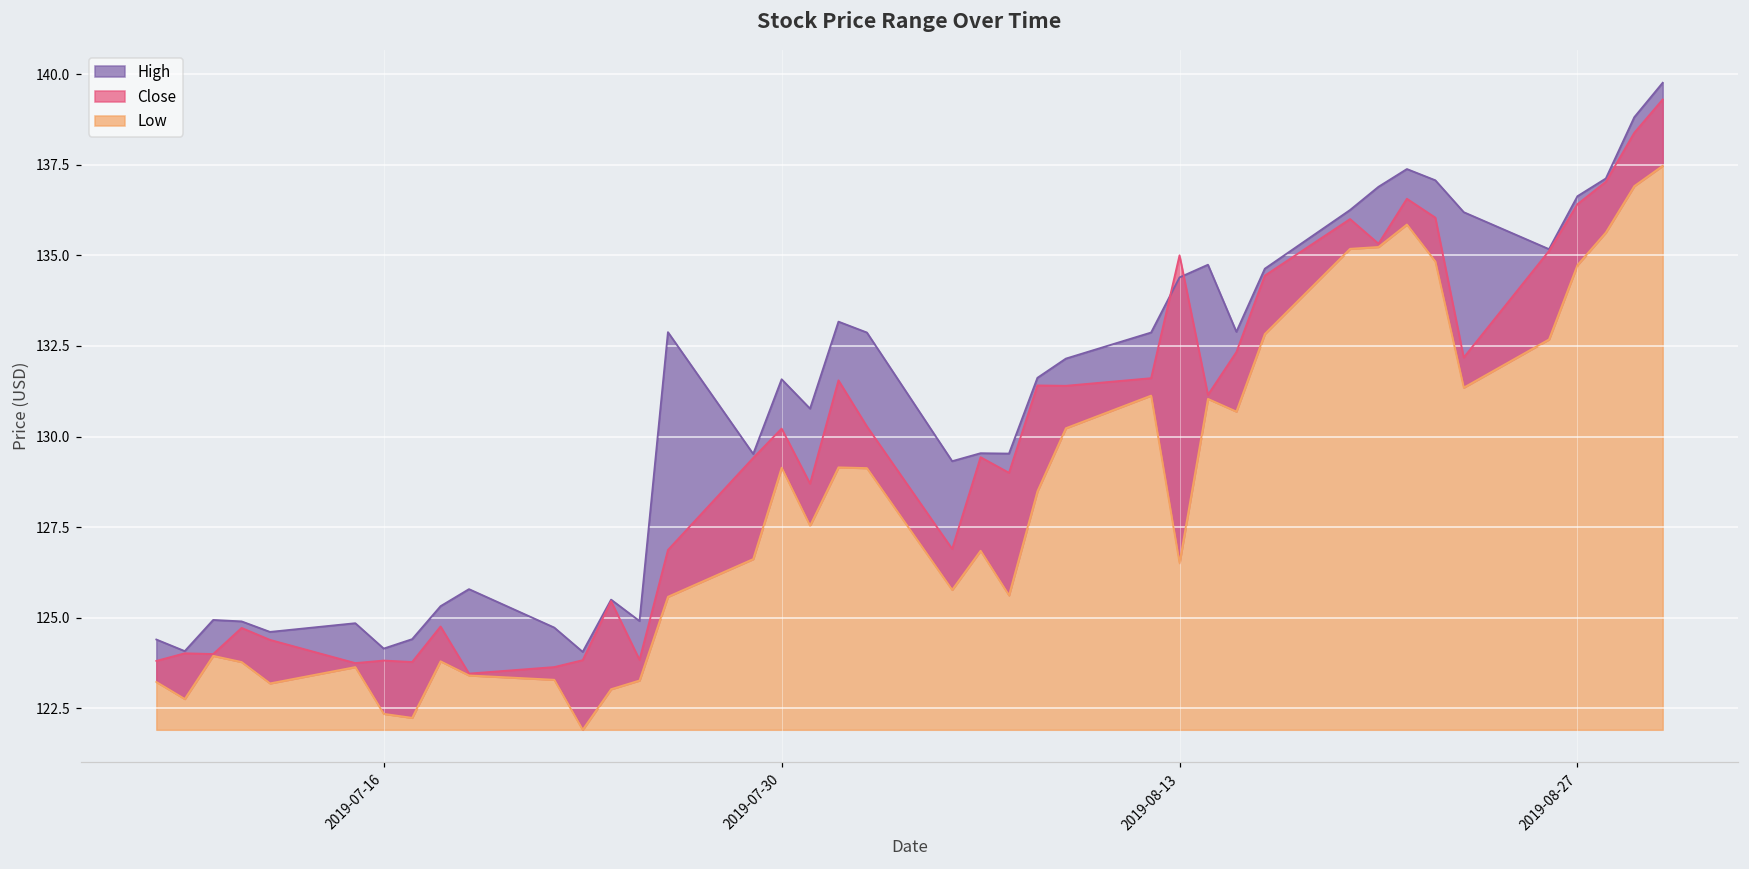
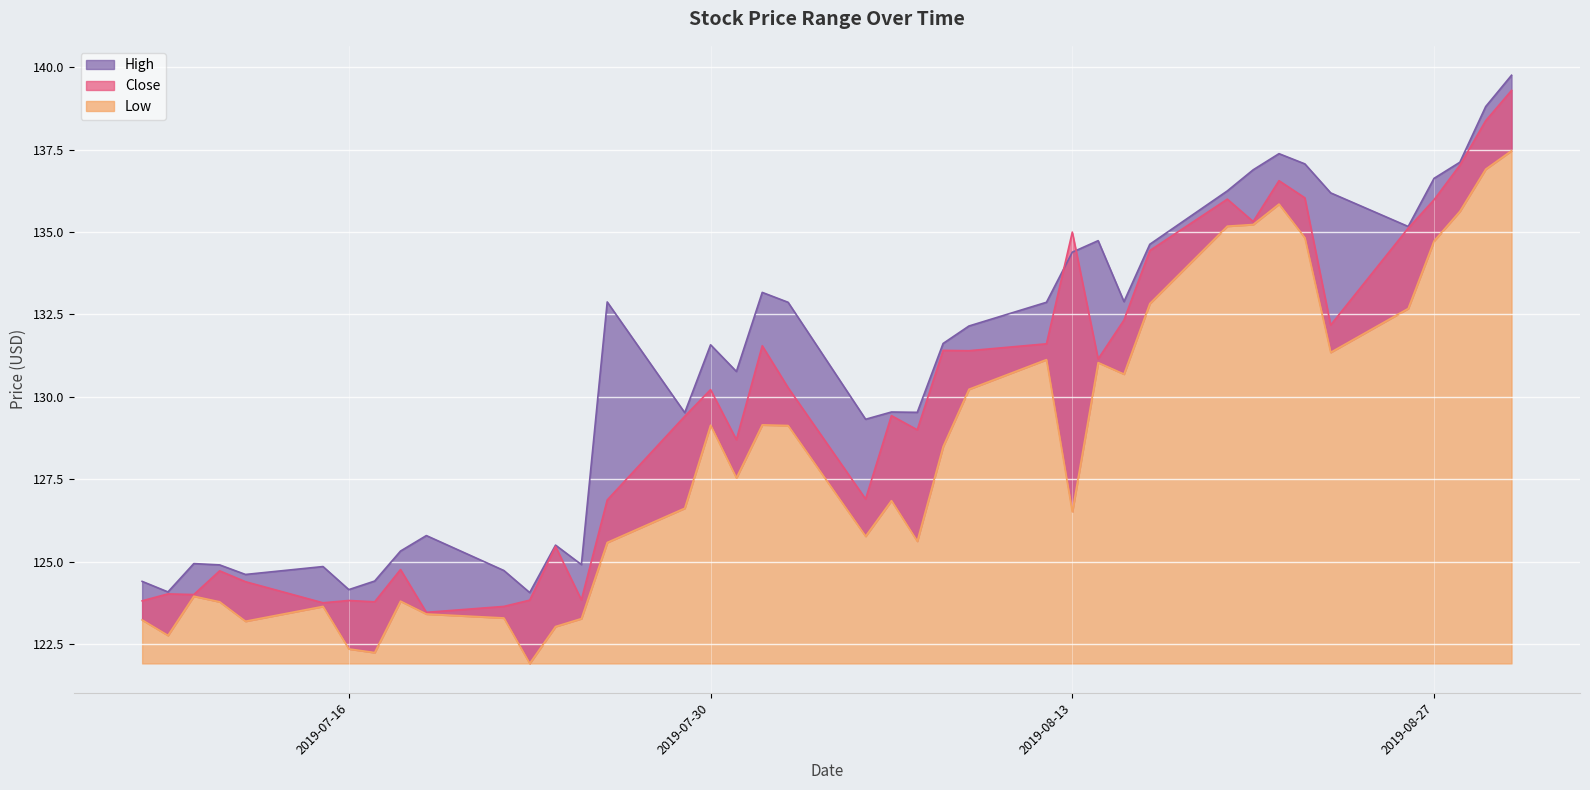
  {
    "High": {
      "2019-07-16": 124.2,
      "2019-07-30": 131.6,
      "2019-08-13": 134.4,
      "2019-08-27": 136.6
    },
    "Close": {
      "2019-07-16": 123.8,
      "2019-07-30": 130.2,
      "2019-08-13": 135.0,
-     "2019-08-27": 136.4
+     "2019-08-27": 136.0
    },
    "Low": {
      "2019-07-16": 122.4,
      "2019-07-30": 129.1,
      "2019-08-13": 126.5,
      "2019-08-27": 134.7
    }
  }
